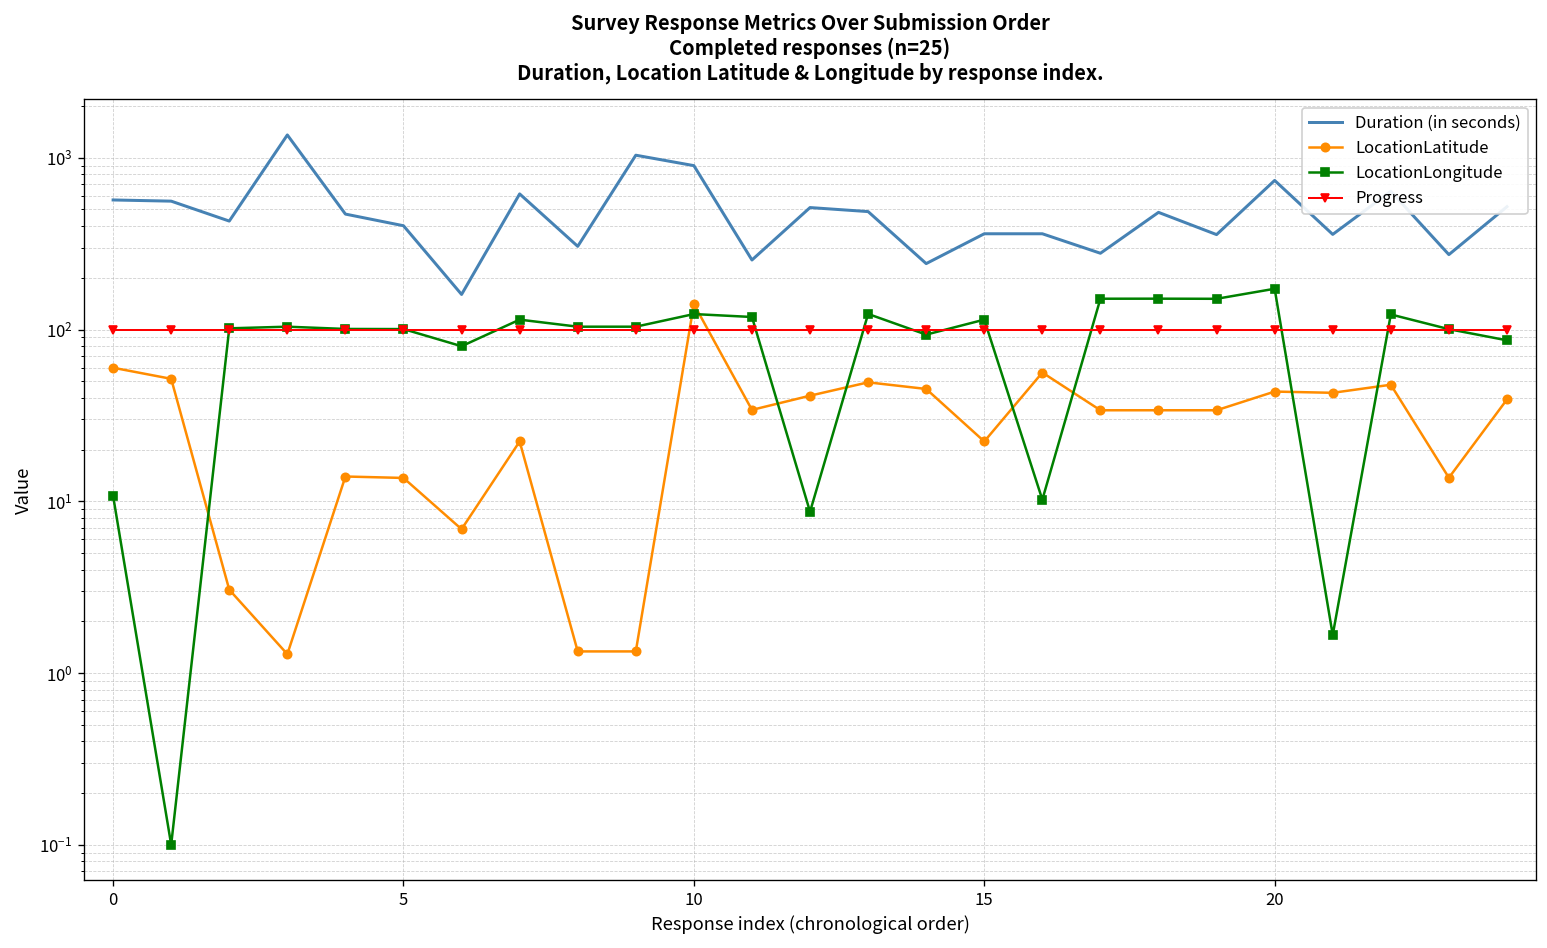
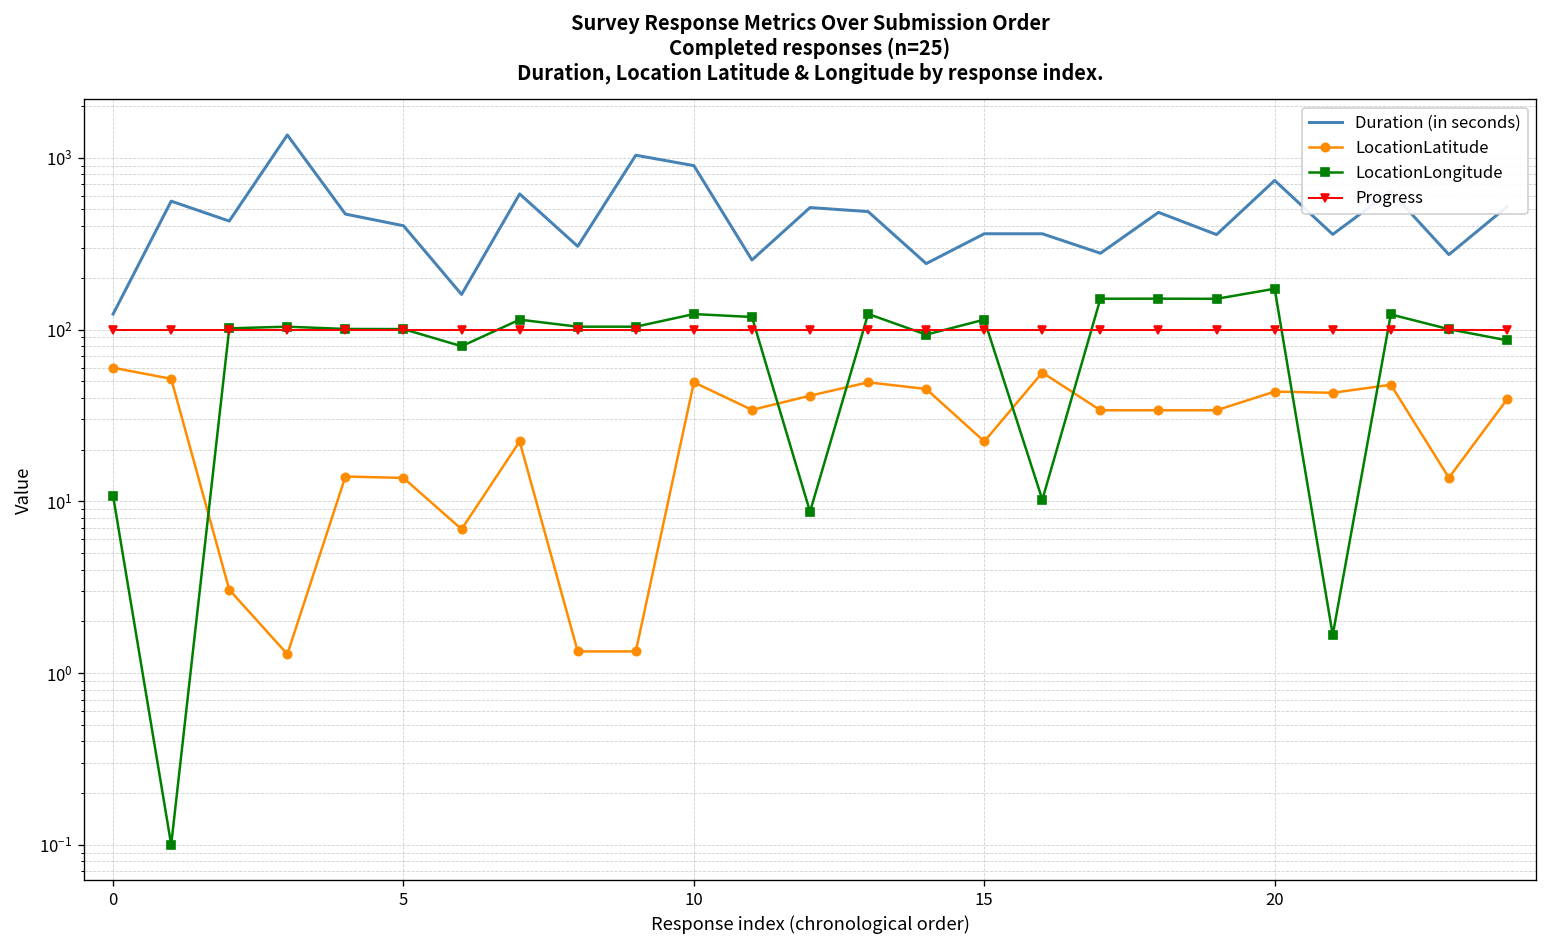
  {
    "Duration (in seconds)": {
-     "0": 570,
+     "0": 120,
      "5": 400,
      "10": 900,
      "15": 360,
      "20": 700
    },
    "LocationLatitude": {
      "0": 60,
      "5": 14,
-     "10": 140,
+     "10": 49,
      "15": 22,
      "20": 44
    },
    "LocationLongitude": {
      "0": 11,
      "10": 120,
      "15": 110,
      "20": 170
    },
    "Progress": {
      "0": 100,
      "10": 100,
      "15": 100,
      "20": 100
    }
  }
